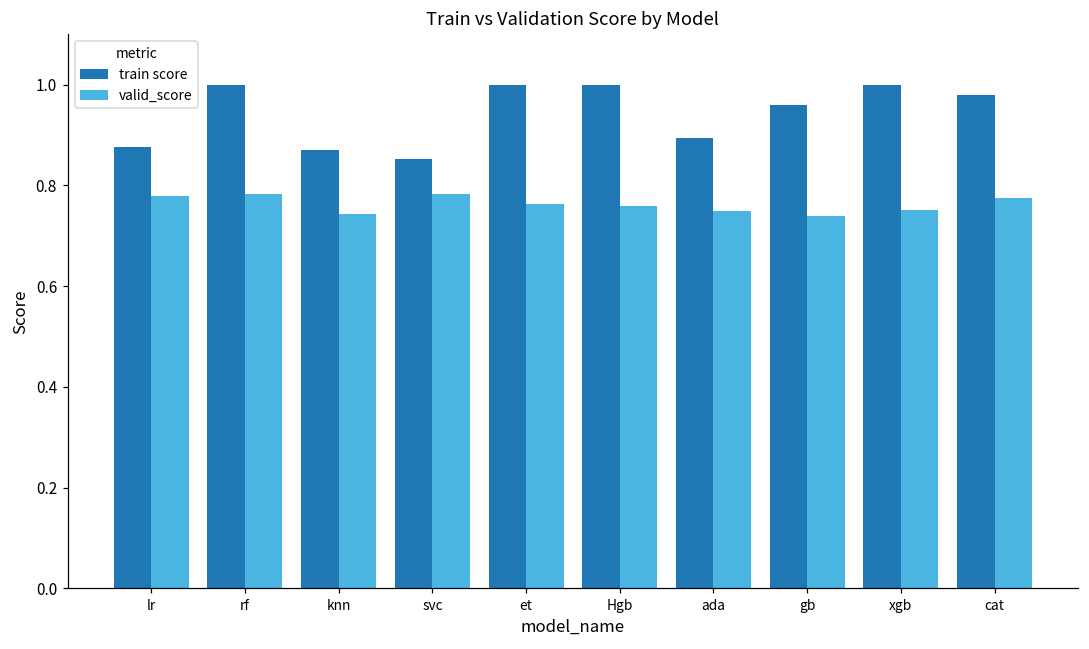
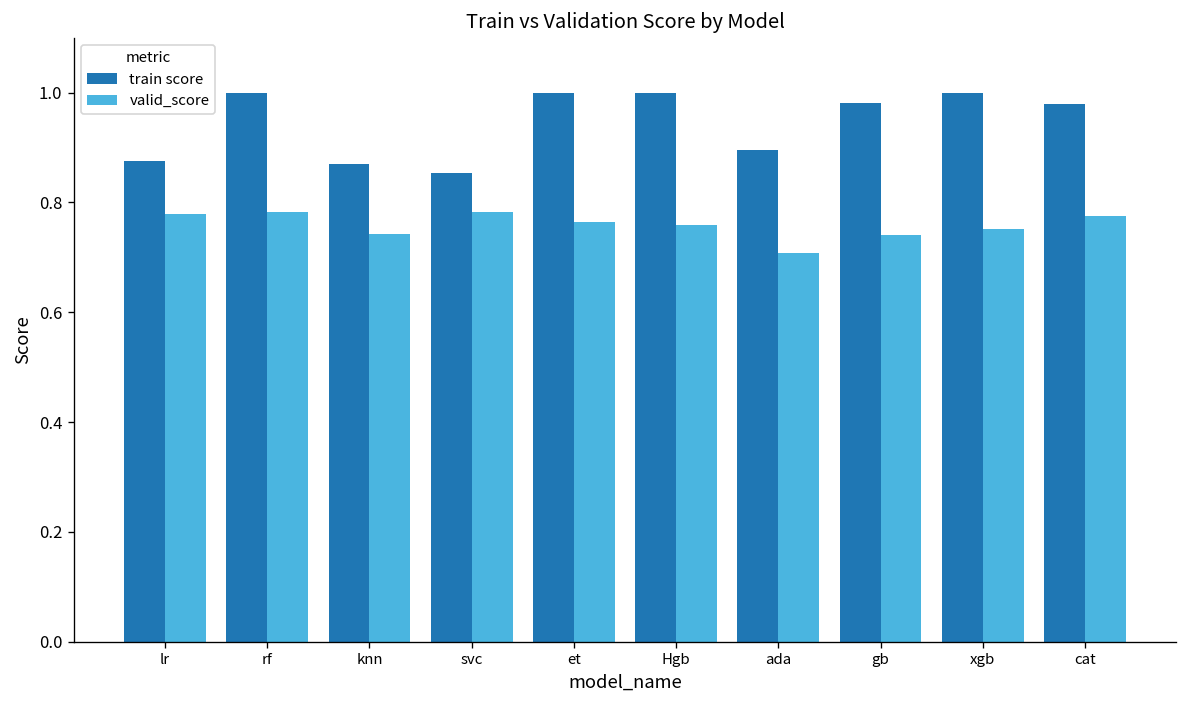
  {
    "train score": {
      "lr": 0.88,
      "rf": 1.00,
      "knn": 0.87,
      "svc": 0.85,
      "et": 1.00,
      "Hgb": 1.00,
      "ada": 0.89,
-     "gb": 0.96,
+     "gb": 0.98,
      "xgb": 1.00,
      "cat": 0.98
    },
    "valid_score": {
      "lr": 0.78,
      "rf": 0.78,
      "knn": 0.74,
      "svc": 0.78,
      "et": 0.76,
      "Hgb": 0.76,
-     "ada": 0.75,
+     "ada": 0.71,
      "gb": 0.74,
      "xgb": 0.75,
      "cat": 0.78
    }
  }
